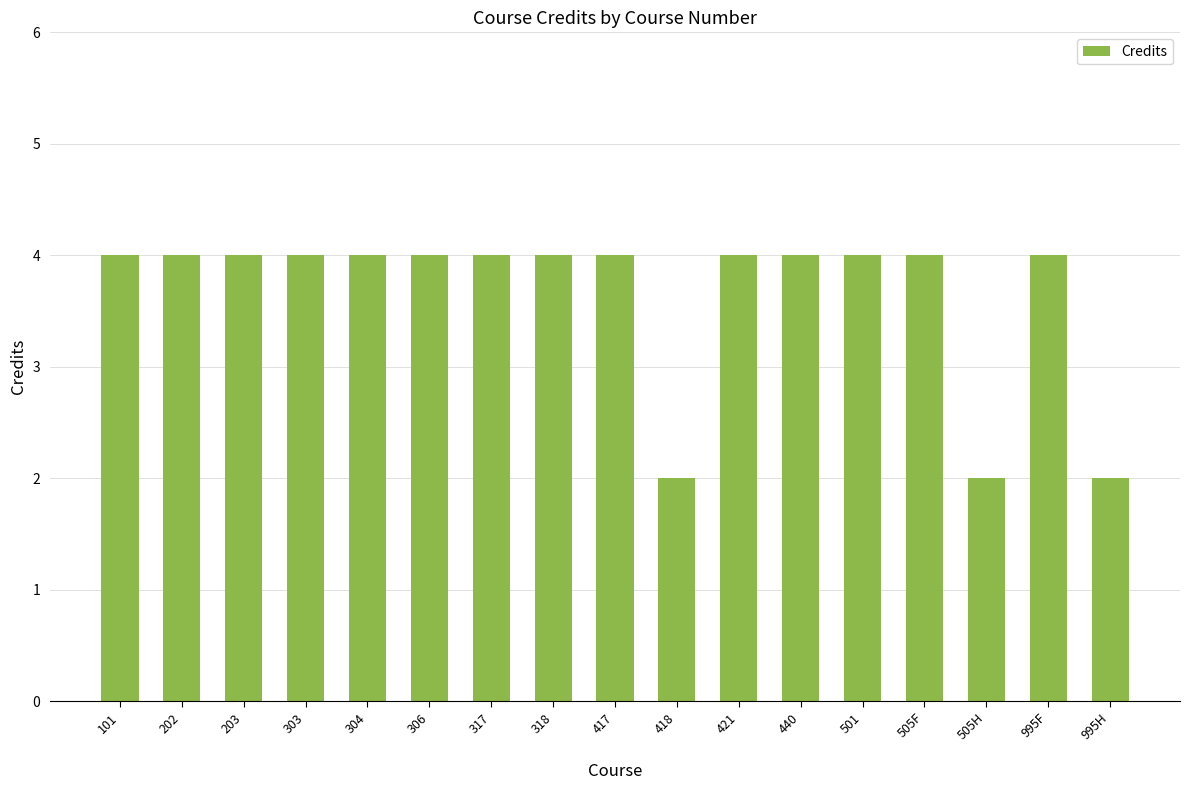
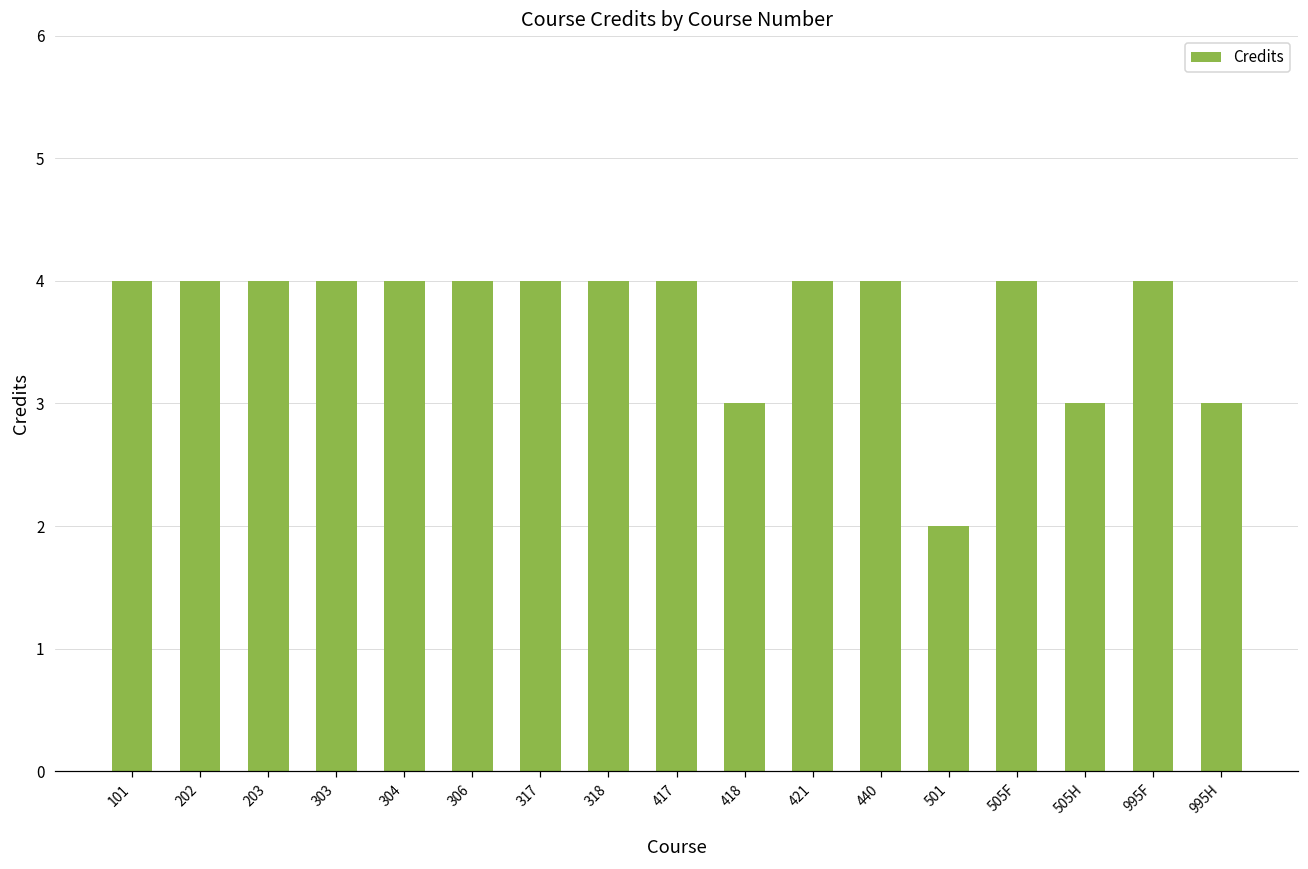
  {
    "101": 4,
    "202": 4,
    "203": 4,
    "303": 4,
    "304": 4,
    "306": 4,
    "317": 4,
    "318": 4,
    "417": 4,
-   "418": 2,
+   "418": 3,
    "421": 4,
    "440": 4,
-   "501": 4,
+   "501": 2,
    "505F": 4,
-   "505H": 2,
+   "505H": 3,
    "995F": 4,
-   "995H": 2
+   "995H": 3
  }
